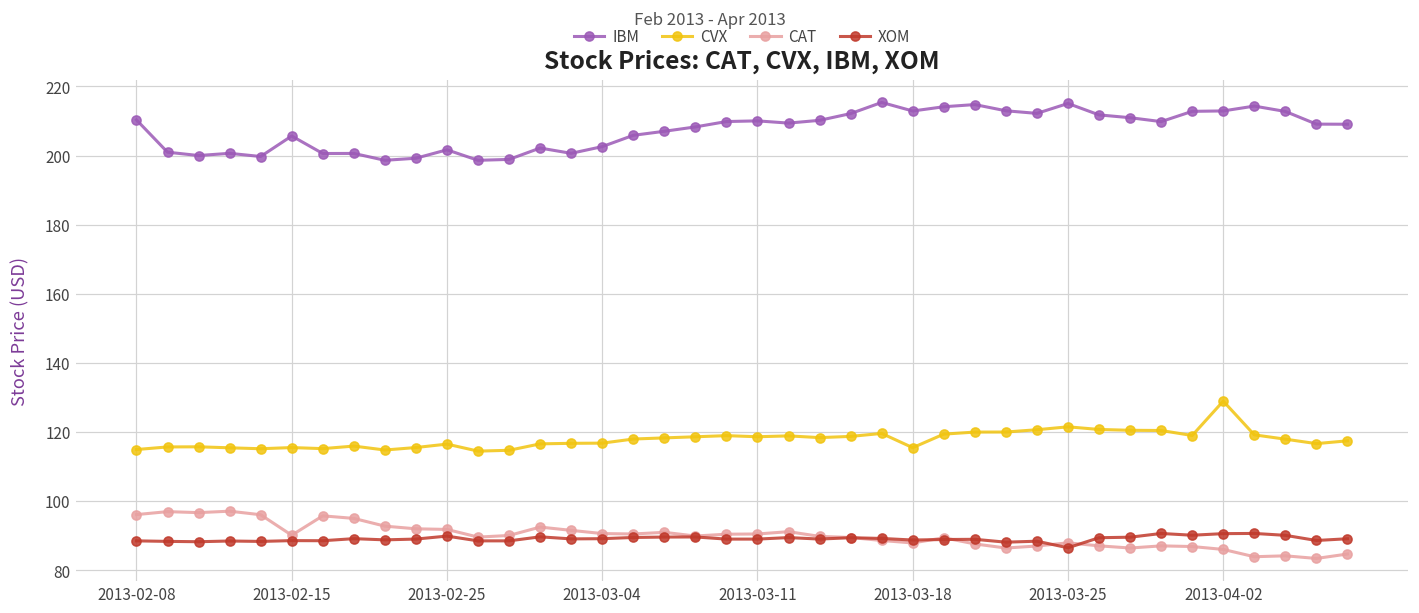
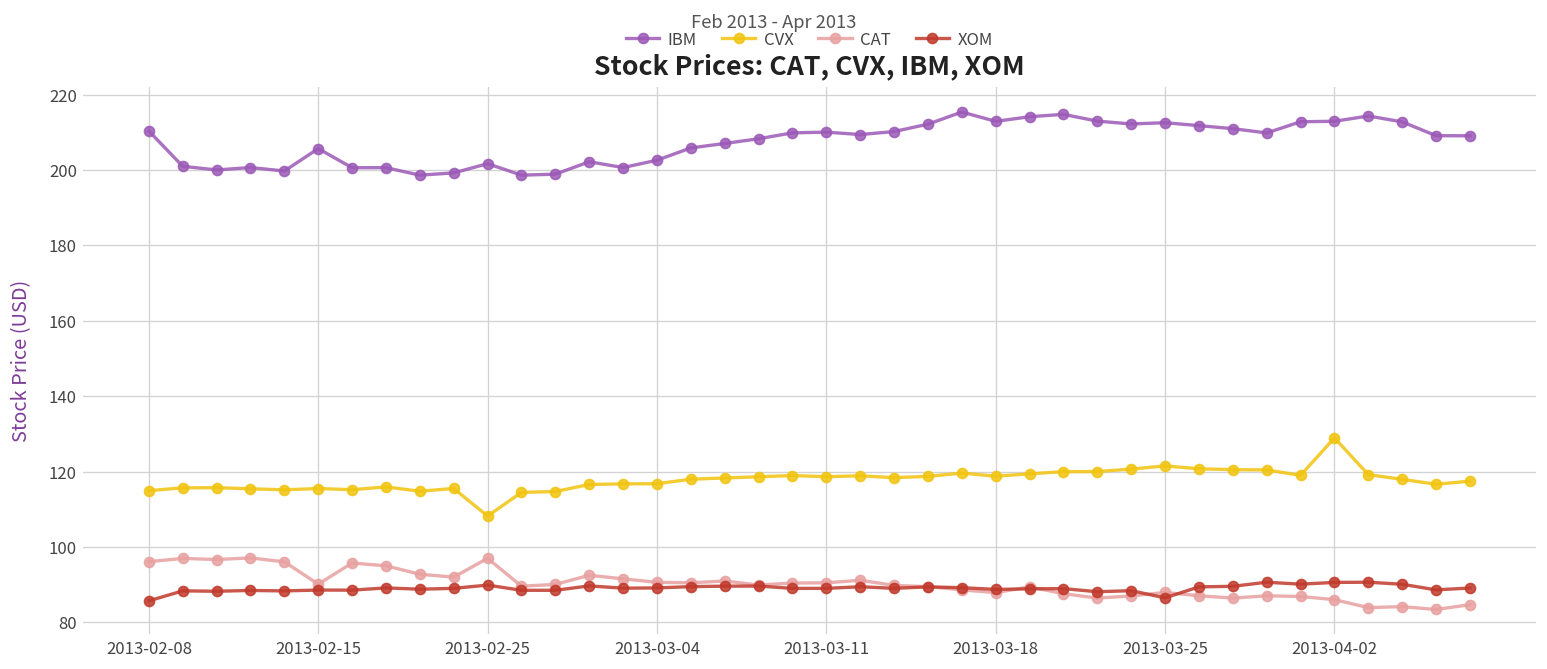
  {
    "IBM": {
      "2013-02-08": 210,
      "2013-02-15": 206,
      "2013-02-25": 202,
      "2013-03-04": 203,
      "2013-03-11": 210,
      "2013-03-18": 213,
-     "2013-03-25": 215,
+     "2013-03-25": 213,
      "2013-04-02": 213
    },
    "CVX": {
      "2013-02-08": 115,
      "2013-02-15": 116,
-     "2013-02-25": 117,
+     "2013-02-25": 108,
      "2013-03-04": 117,
      "2013-03-11": 119,
-     "2013-03-18": 115,
+     "2013-03-18": 119,
      "2013-03-25": 122,
      "2013-04-02": 129
    },
    "CAT": {
      "2013-02-08": 96,
      "2013-02-15": 90,
-     "2013-02-25": 92,
+     "2013-02-25": 97,
      "2013-03-04": 91,
      "2013-03-11": 90,
      "2013-03-18": 88,
      "2013-03-25": 88,
      "2013-04-02": 86
    },
    "XOM": {
-     "2013-02-08": 89,
+     "2013-02-08": 86,
      "2013-02-15": 89,
      "2013-02-25": 90,
      "2013-03-04": 89,
      "2013-03-11": 89,
      "2013-03-18": 89,
      "2013-03-25": 87,
      "2013-04-02": 91
    }
  }
